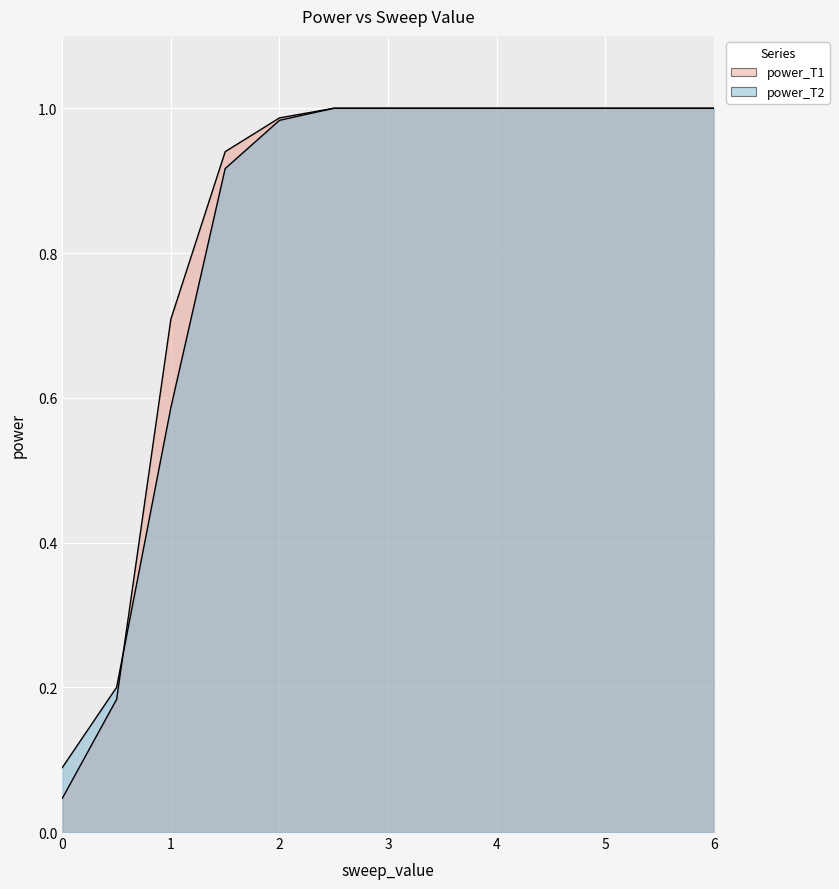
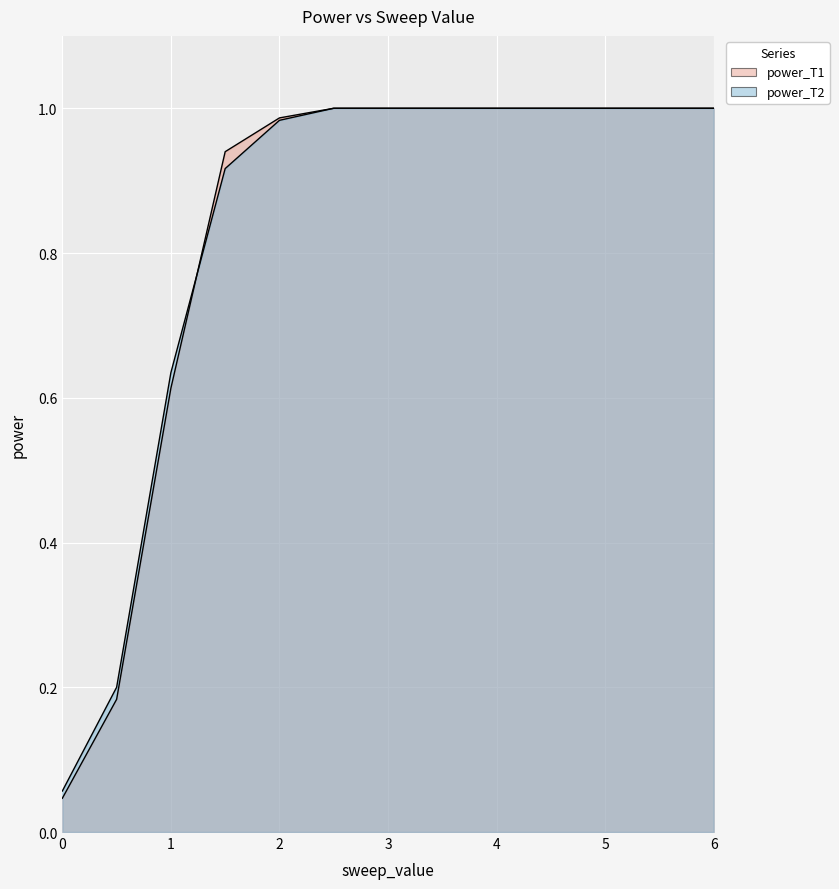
  {
    "power_T1": {
      "0": 0.05,
-     "1": 0.71
+     "1": 0.61
    },
    "power_T2": {
-     "0": 0.09,
-     "1": 0.59
+     "0": 0.06,
+     "1": 0.63
    }
  }
